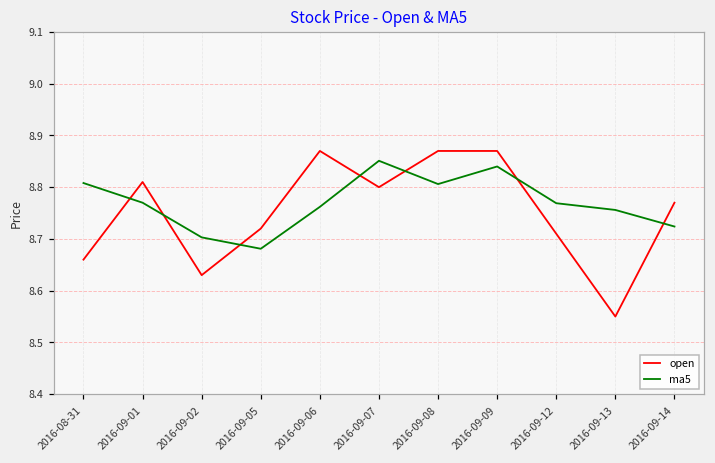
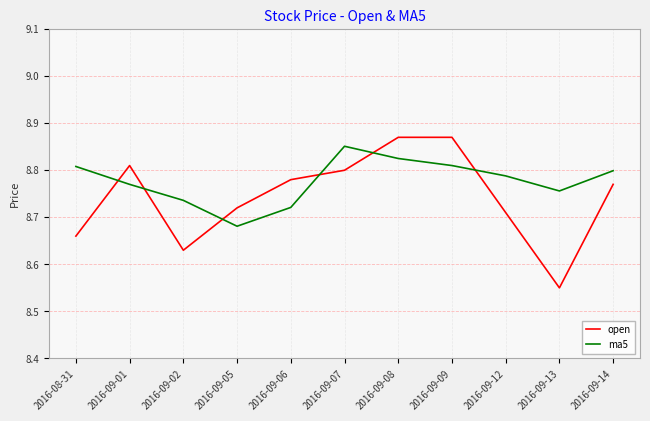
  {
    "open": {
      "2016-08-31": 8.66,
      "2016-09-01": 8.81,
      "2016-09-02": 8.63,
      "2016-09-05": 8.72,
-     "2016-09-06": 8.87,
+     "2016-09-06": 8.78,
      "2016-09-07": 8.80,
      "2016-09-08": 8.87,
      "2016-09-09": 8.87,
      "2016-09-12": 8.71,
      "2016-09-13": 8.55,
      "2016-09-14": 8.77
    },
    "ma5": {
      "2016-08-31": 8.81,
      "2016-09-01": 8.77,
-     "2016-09-02": 8.70,
+     "2016-09-02": 8.74,
      "2016-09-05": 8.68,
-     "2016-09-06": 8.76,
+     "2016-09-06": 8.72,
      "2016-09-07": 8.85,
-     "2016-09-08": 8.81,
-     "2016-09-09": 8.84,
-     "2016-09-12": 8.77,
+     "2016-09-08": 8.83,
+     "2016-09-09": 8.81,
+     "2016-09-12": 8.79,
      "2016-09-13": 8.76,
-     "2016-09-14": 8.72
+     "2016-09-14": 8.80
    }
  }
